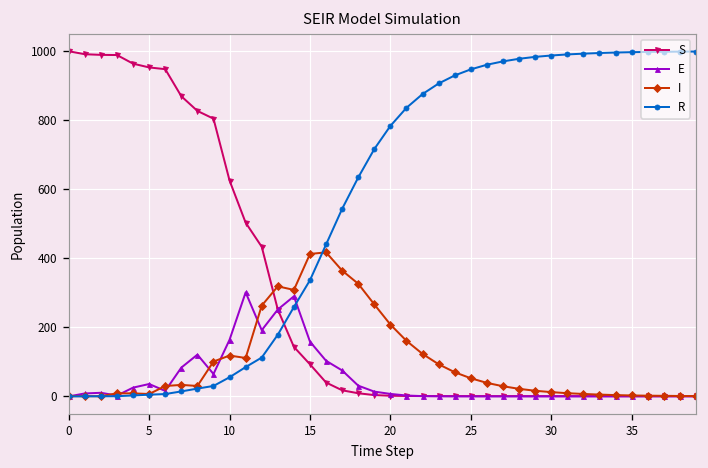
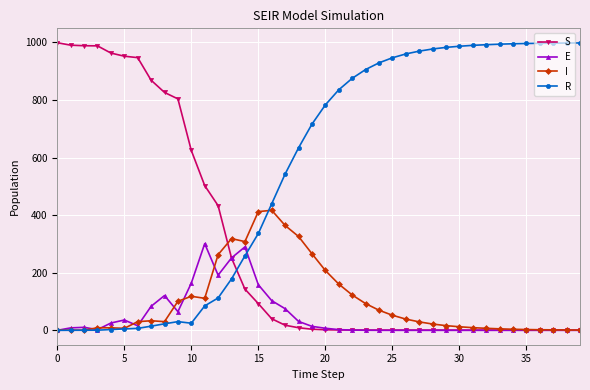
  {
    "S": {
      "0": 1000,
      "5": 950,
      "10": 620,
      "15": 90
    },
    "E": {
      "5": 40,
      "10": 160,
      "15": 160
    },
    "I": {
      "10": 120,
      "15": 410,
      "20": 210,
      "25": 50,
      "30": 10
    },
    "R": {
-     "10": 60,
+     "10": 20,
      "15": 340,
      "20": 780,
      "25": 950,
      "30": 990,
      "35": 1000
    }
  }
